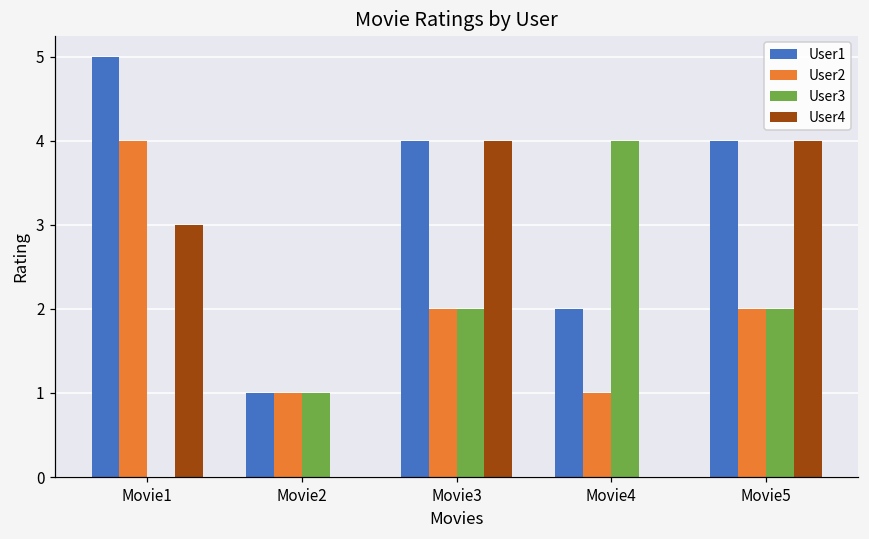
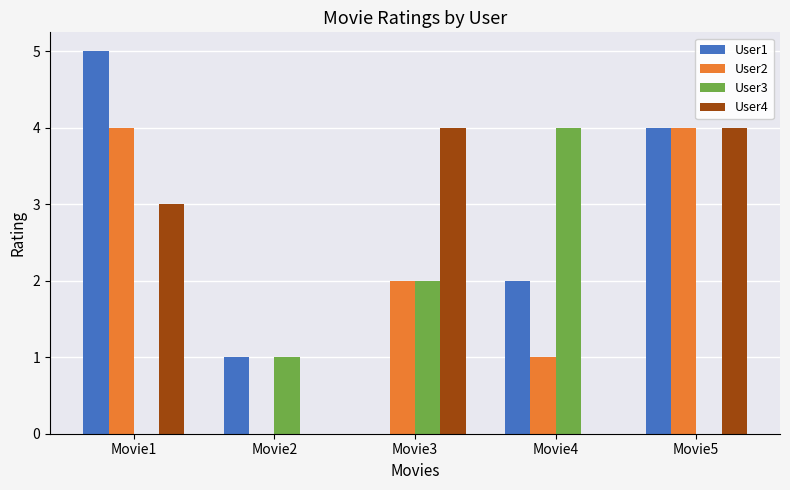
  {
    "User1": {
      "Movie1": 5,
      "Movie2": 1,
-     "Movie3": 4,
+     "Movie3": 0,
      "Movie4": 2,
      "Movie5": 4
    },
    "User2": {
      "Movie1": 4,
-     "Movie2": 1,
+     "Movie2": 0,
      "Movie3": 2,
      "Movie4": 1,
-     "Movie5": 2
+     "Movie5": 4
    },
    "User3": {
      "Movie1": 0,
      "Movie2": 1,
      "Movie3": 2,
      "Movie4": 4,
-     "Movie5": 2
+     "Movie5": 0
    },
    "User4": {
      "Movie1": 3,
      "Movie2": 0,
      "Movie3": 4,
      "Movie4": 0,
      "Movie5": 4
    }
  }
